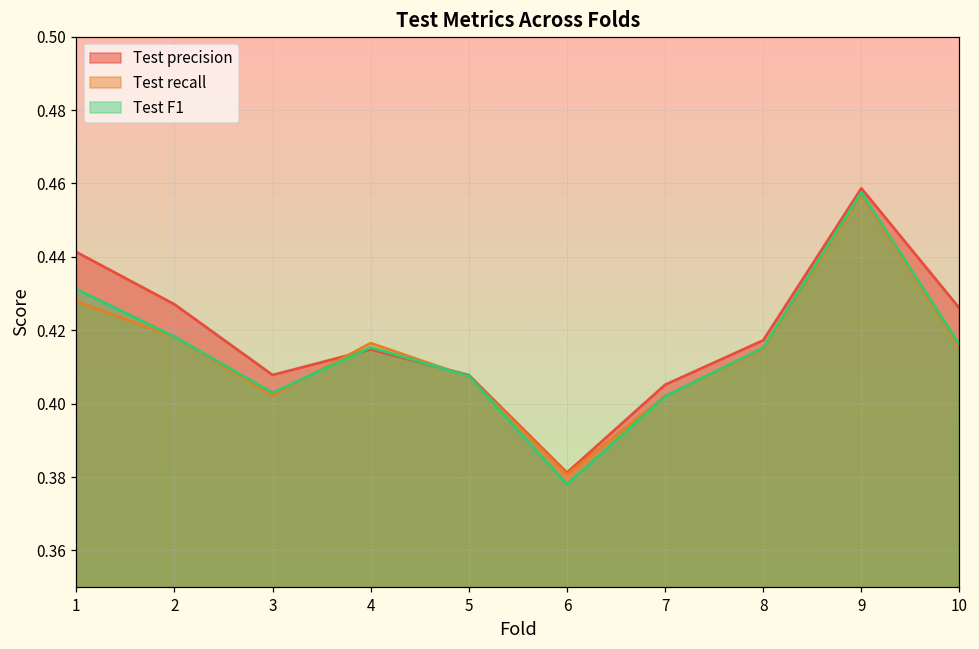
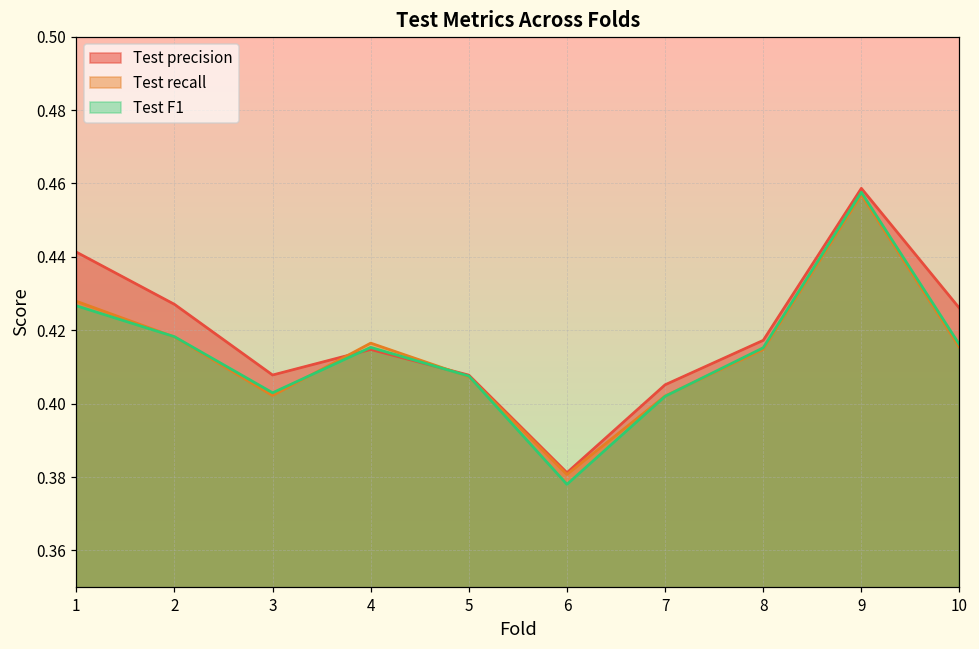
  {
    "Test F1": {
-     "1": 0.431,
+     "1": 0.427,
      "6": 0.378
    }
  }
